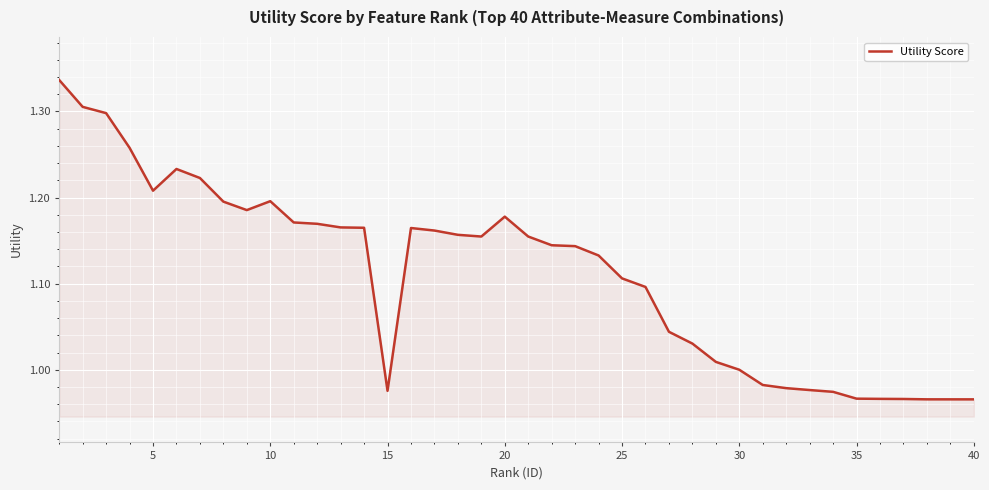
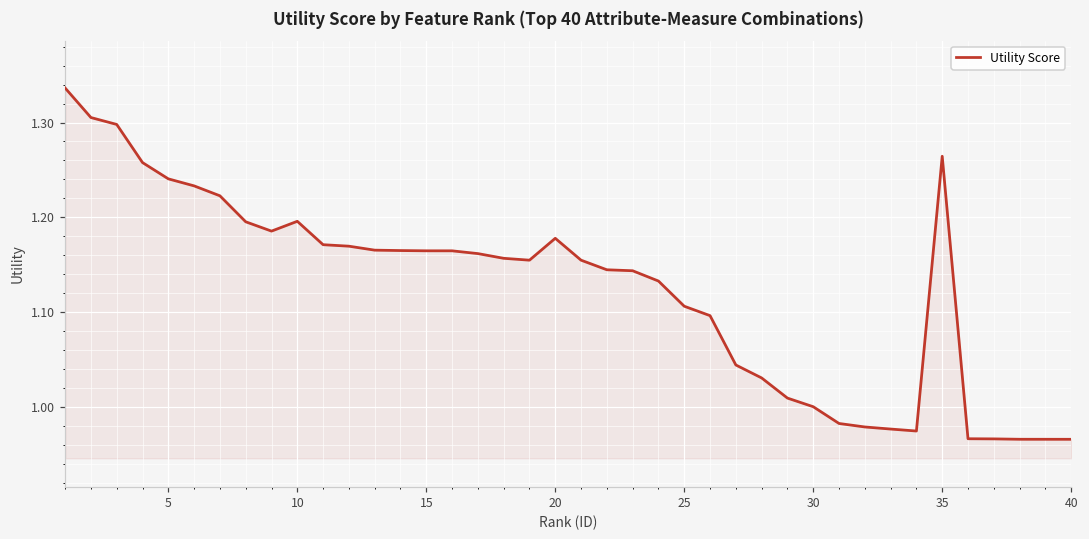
  {
-   "5": 1.21,
+   "5": 1.24,
    "10": 1.20,
-   "15": 0.98,
+   "15": 1.16,
    "20": 1.18,
    "25": 1.11,
    "30": 1.00,
-   "35": 0.97,
+   "35": 1.26,
    "40": 0.97
  }
